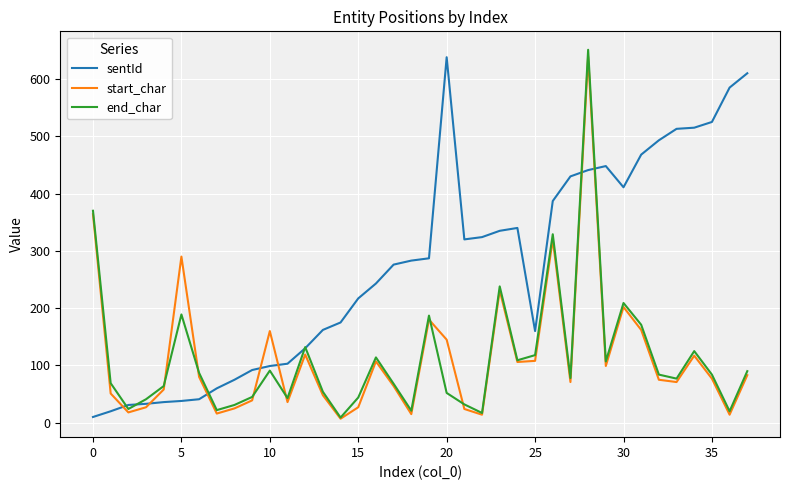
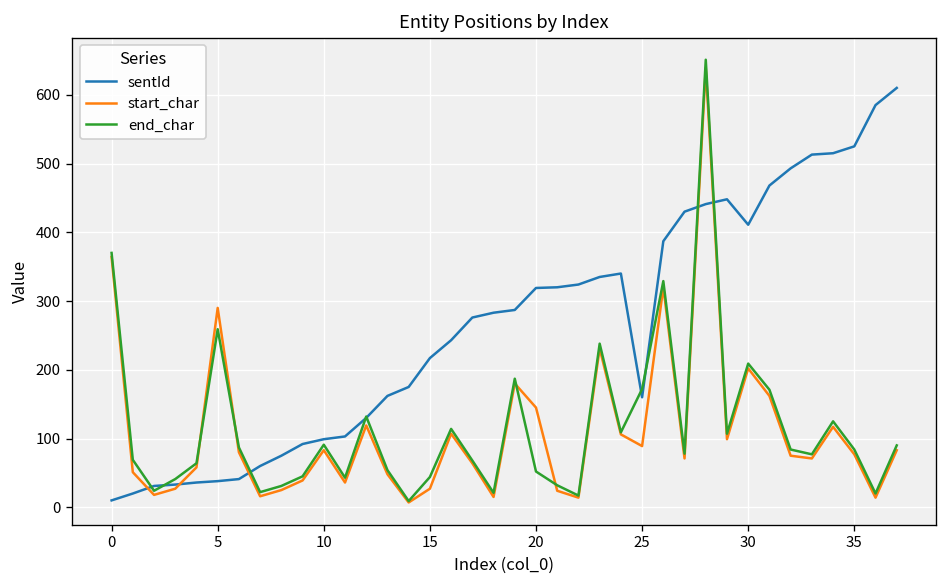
  {
    "sentId": {
      "0": 10,
      "5": 40,
      "10": 100,
      "15": 220,
-     "20": 640,
+     "20": 320,
      "25": 160,
      "30": 410,
      "35": 530
    },
    "start_char": {
      "0": 360,
      "5": 290,
-     "10": 160,
+     "10": 80,
      "15": 30,
      "20": 150,
-     "25": 110,
+     "25": 90,
      "30": 200,
      "35": 80
    },
    "end_char": {
      "0": 370,
-     "5": 190,
+     "5": 260,
      "10": 90,
      "15": 40,
      "20": 50,
-     "25": 120,
+     "25": 170,
      "30": 210,
      "35": 80
    }
  }
